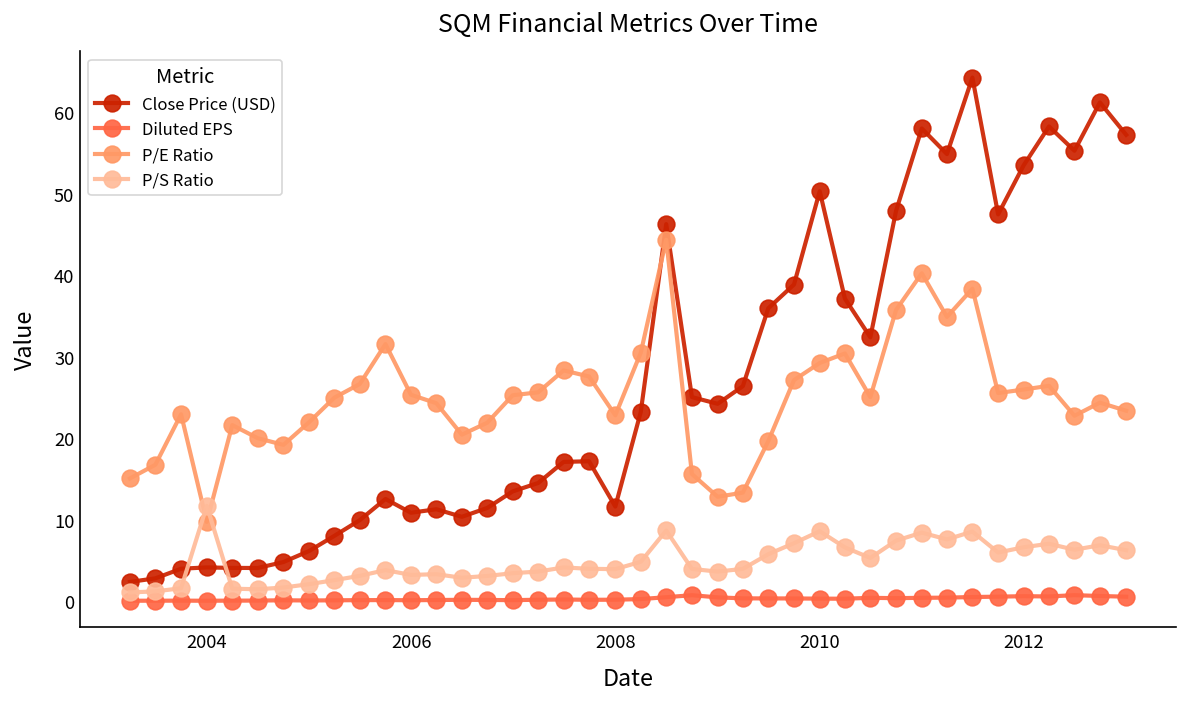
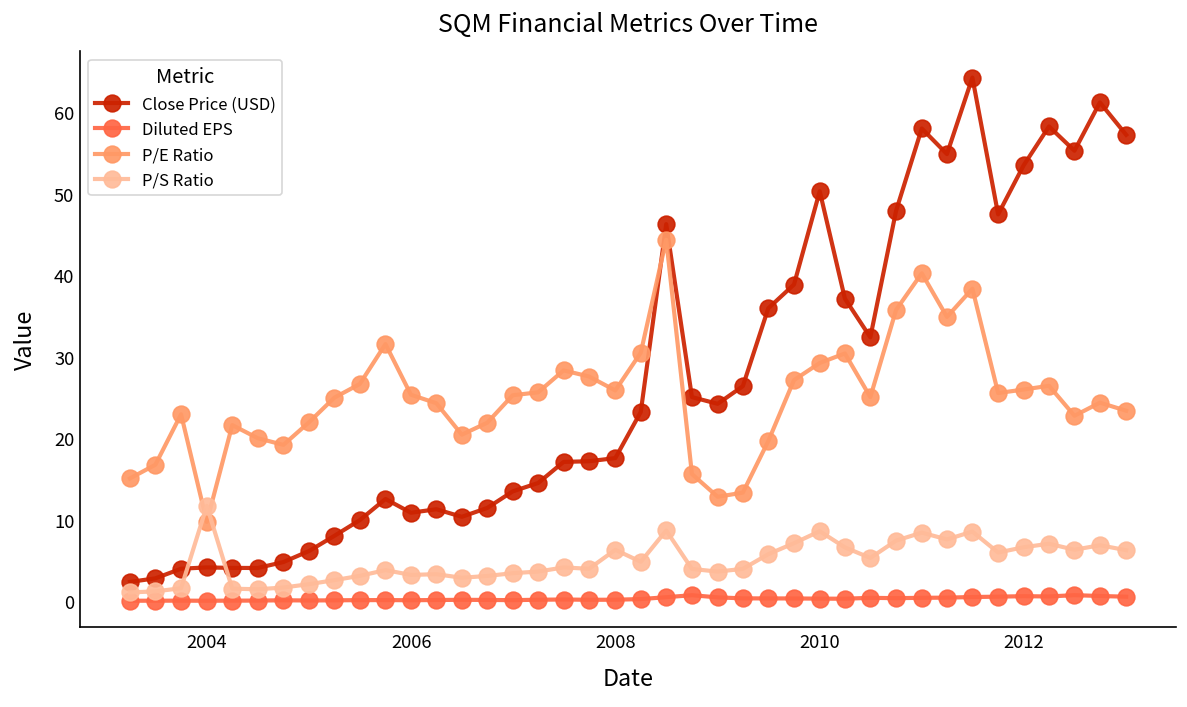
  {
    "Close Price (USD)": {
      "2004": 4,
-     "2008": 12,
+     "2008": 18,
      "2010": 50
    },
    "Diluted EPS": {
      "2004": 0,
      "2008": 0,
      "2010": 0
    },
    "P/E Ratio": {
      "2004": 10,
-     "2008": 23,
+     "2008": 26,
      "2010": 29
    },
    "P/S Ratio": {
      "2004": 12,
-     "2008": 4,
+     "2008": 6,
      "2010": 9
    }
  }
